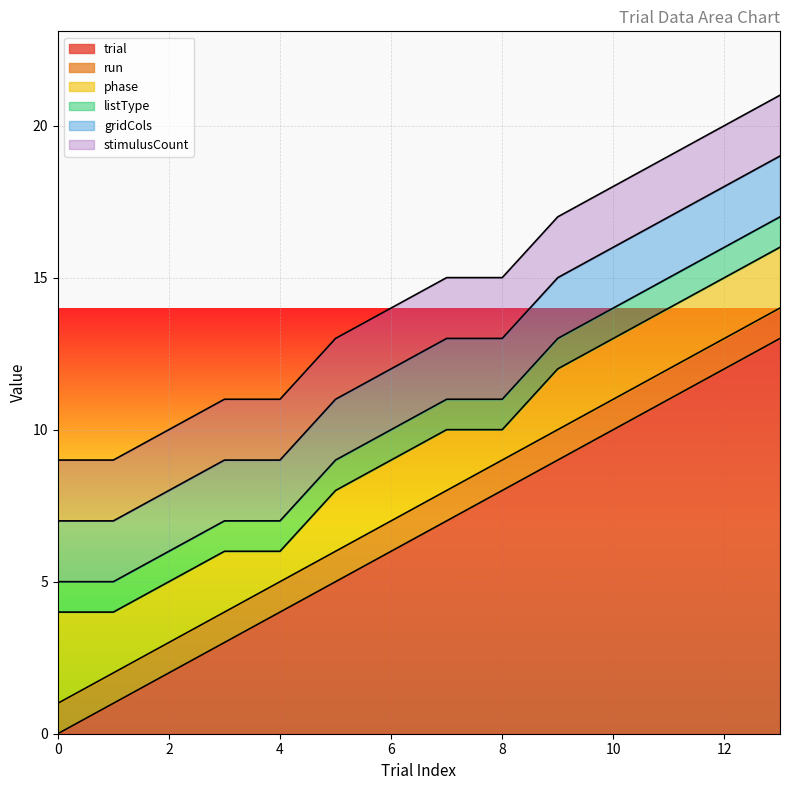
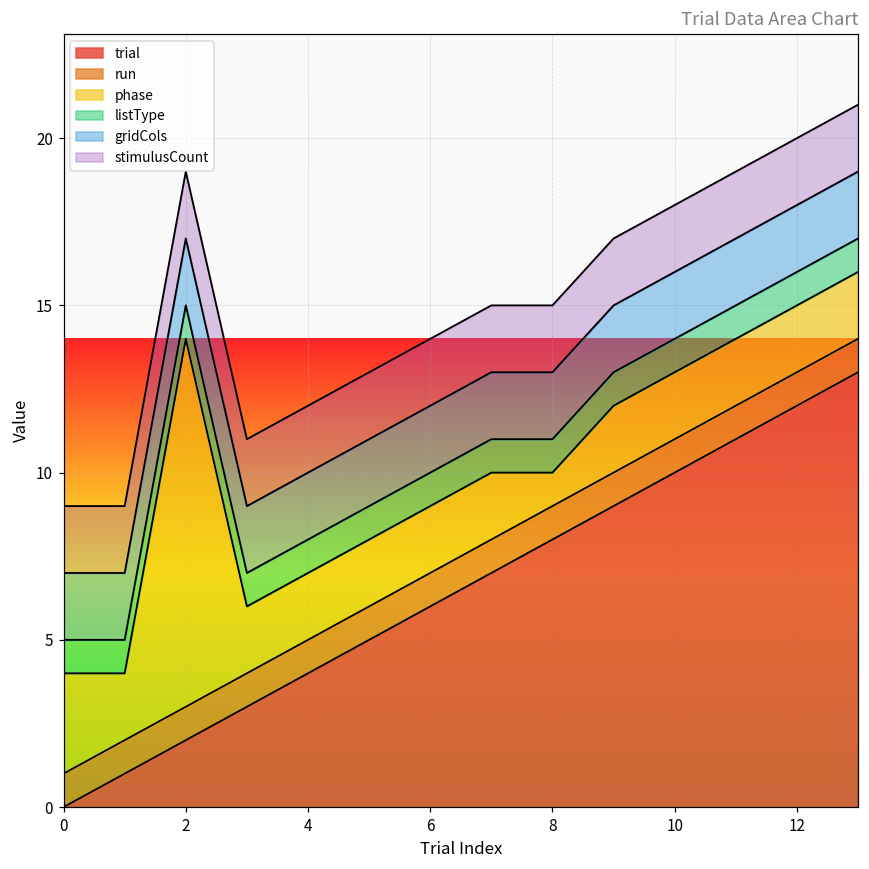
  {
    "phase": {
      "0": 3,
-     "2": 2,
-     "4": 1,
+     "2": 11,
+     "4": 2,
      "6": 2,
      "8": 1,
      "10": 2,
      "12": 2
    },
    "listType": {
      "0": 1,
      "2": 1,
      "4": 1,
      "6": 1,
      "8": 1,
      "10": 1,
      "12": 1
    },
    "gridCols": {
      "0": 2,
      "2": 2,
      "4": 2,
      "6": 2,
      "8": 2,
      "10": 2,
      "12": 2
    },
    "stimulusCount": {
      "0": 2,
      "4": 2,
      "6": 2,
      "8": 2,
      "10": 2,
      "12": 2
    }
  }
